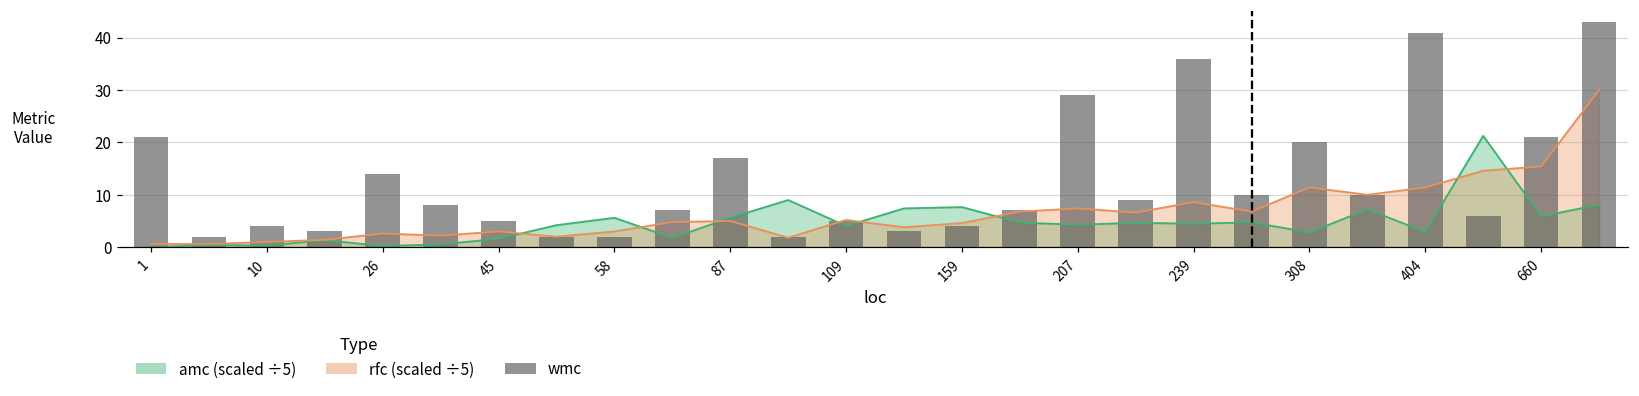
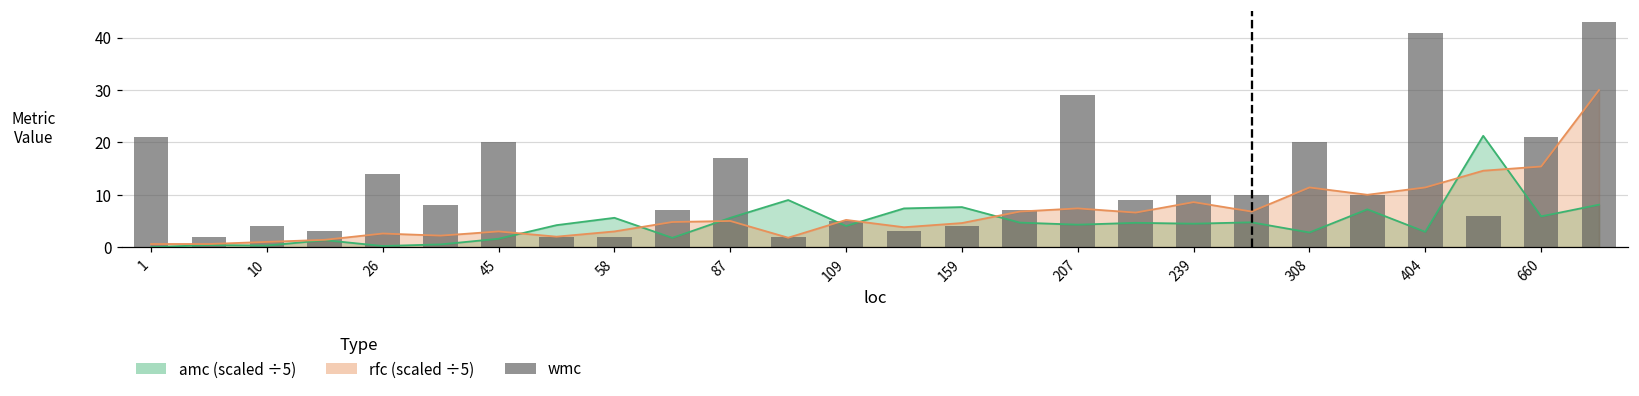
  {
    "wmc": {
      "10": 4,
      "26": 14,
-     "45": 5,
+     "45": 20,
      "58": 2,
      "87": 17,
      "109": 5,
      "159": 4,
      "207": 29,
-     "239": 36,
+     "239": 10,
      "308": 20,
      "404": 41,
      "660": 21
    }
  }
